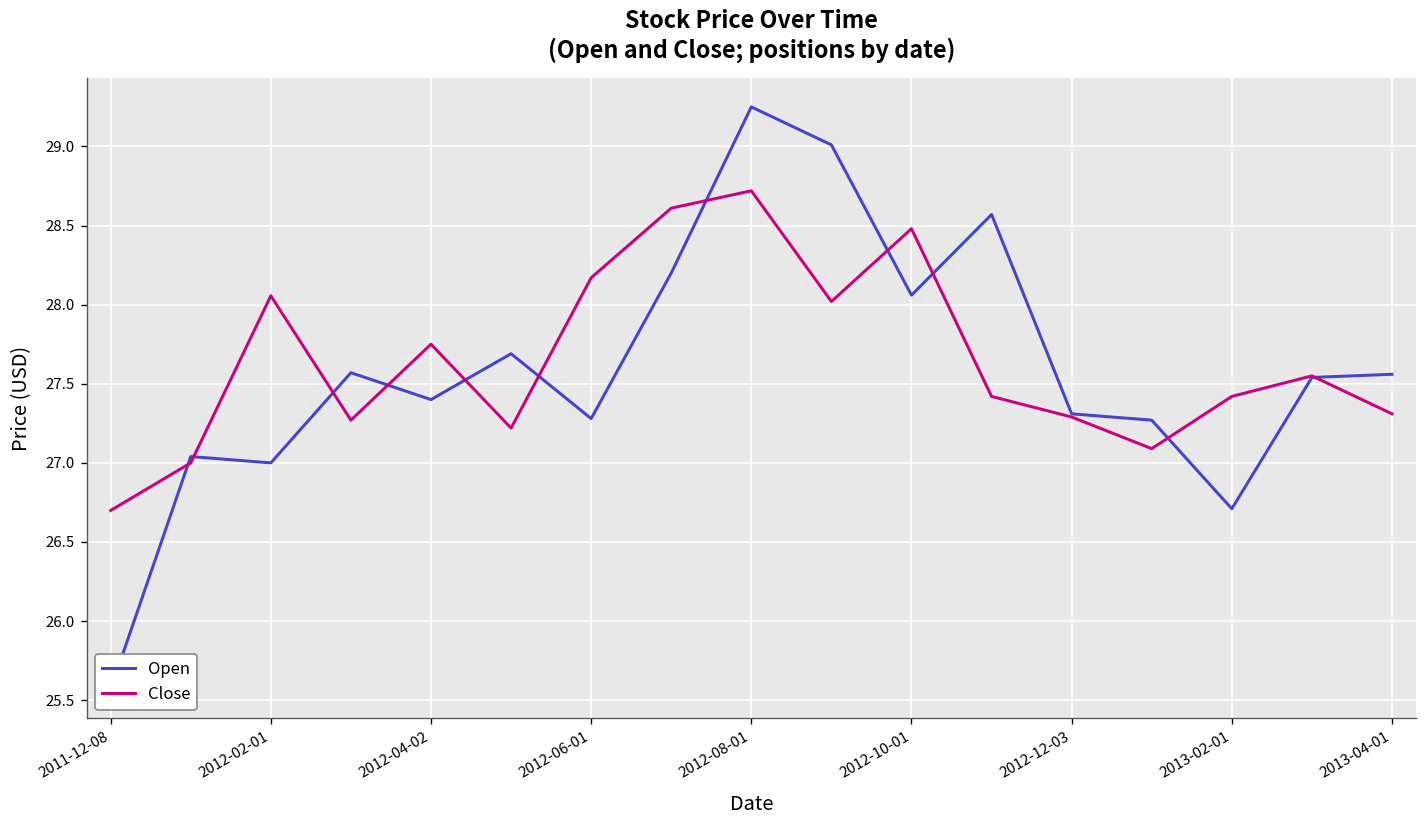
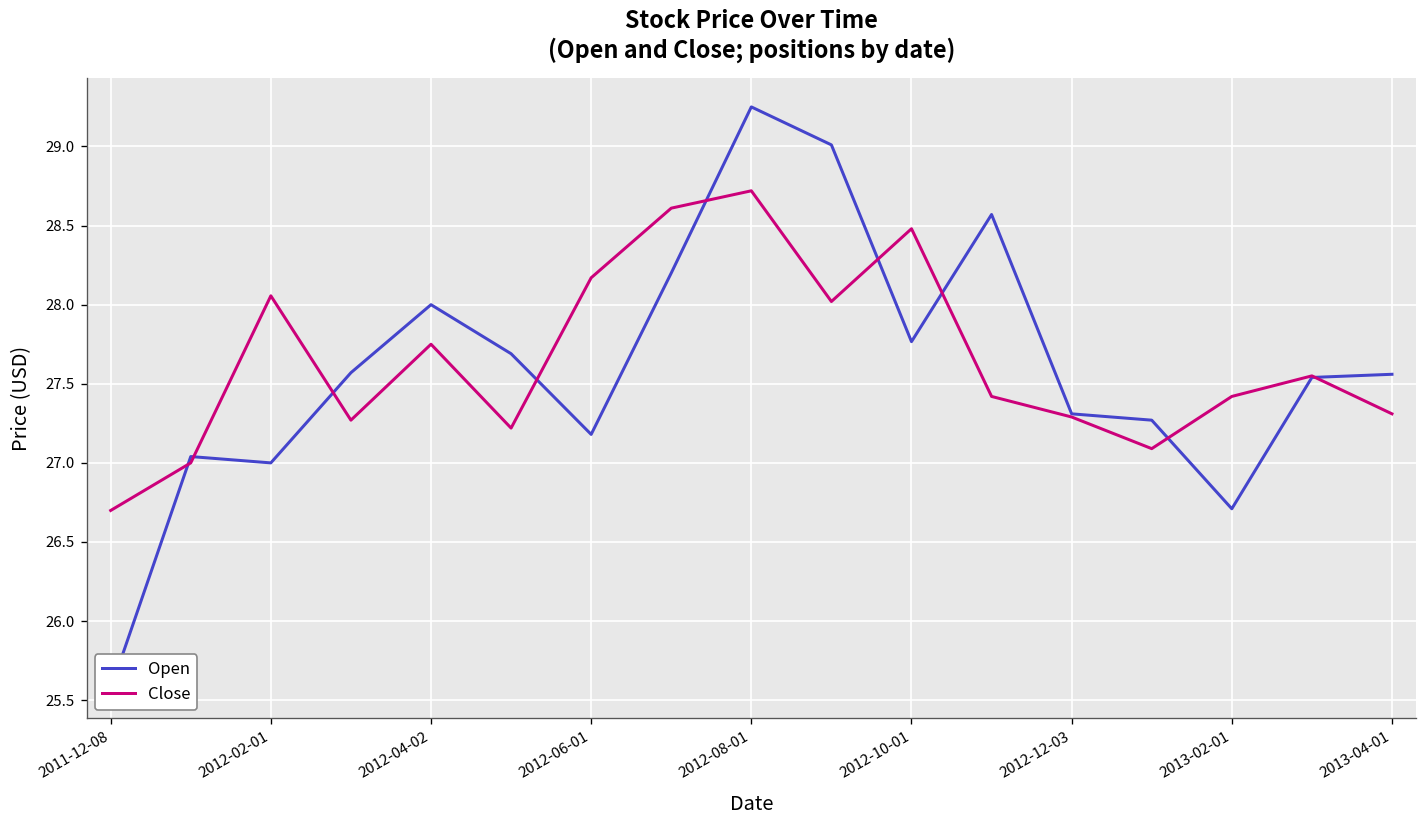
  {
    "Open": {
      "2012-02-01": 27.00,
-     "2012-04-02": 27.4,
-     "2012-06-01": 27.28,
+     "2012-04-02": 28.0,
+     "2012-06-01": 27.18,
      "2012-08-01": 29.25,
-     "2012-10-01": 28.06,
+     "2012-10-01": 27.77,
      "2012-12-03": 27.31,
      "2013-02-01": 26.71,
      "2013-04-01": 27.56
    },
    "Close": {
      "2011-12-08": 26.70,
      "2012-02-01": 28.06,
      "2012-04-02": 27.75,
      "2012-06-01": 28.17,
      "2012-08-01": 28.72,
      "2012-10-01": 28.48,
      "2012-12-03": 27.29,
      "2013-02-01": 27.42,
      "2013-04-01": 27.31
    }
  }
